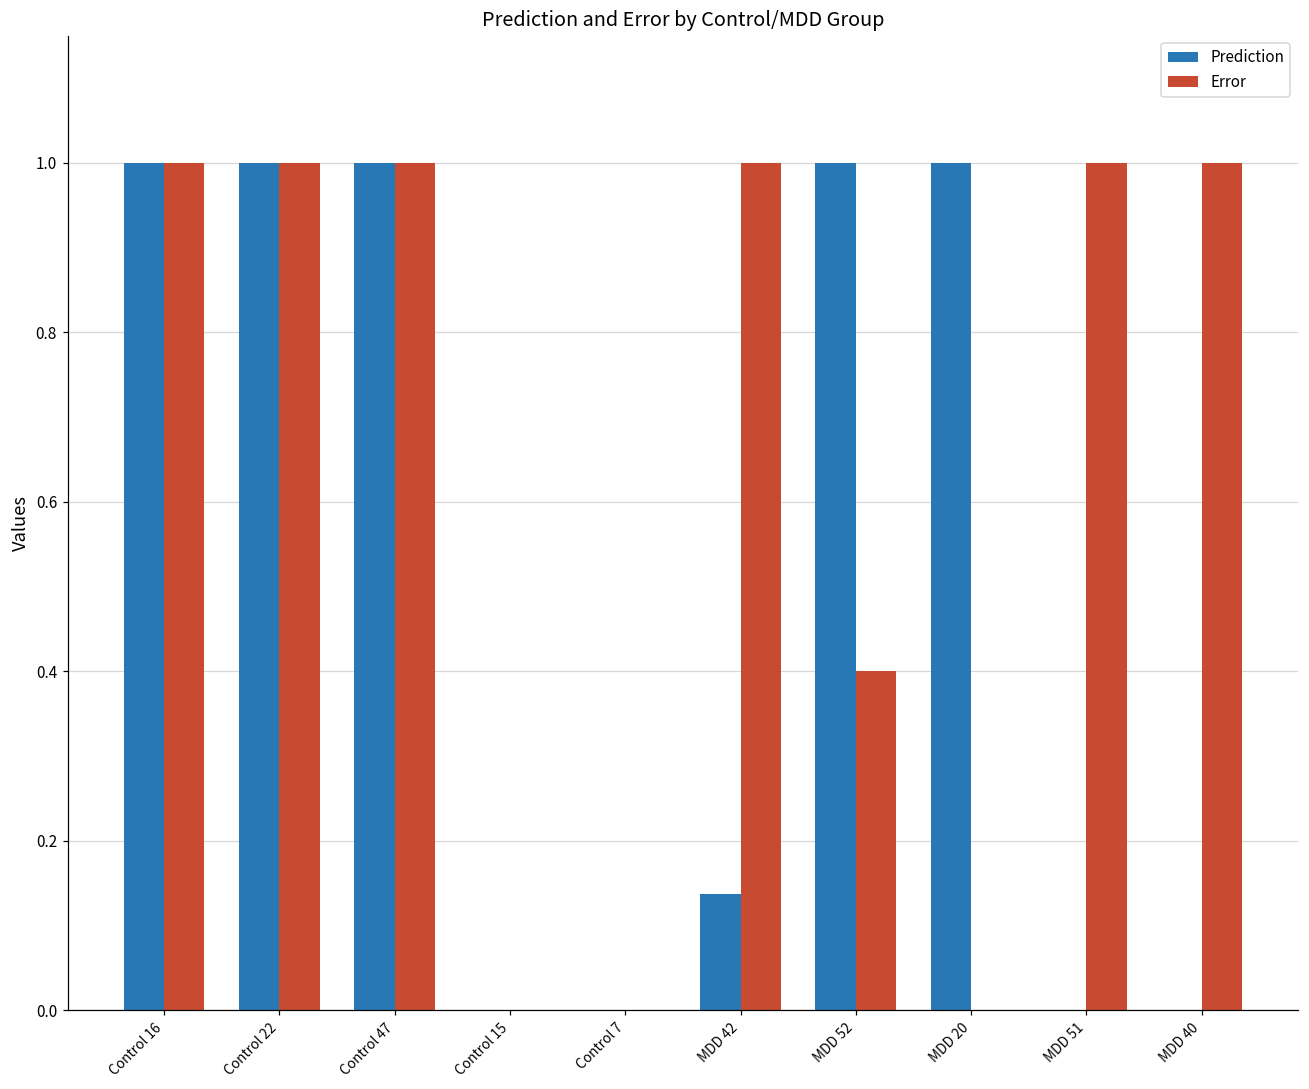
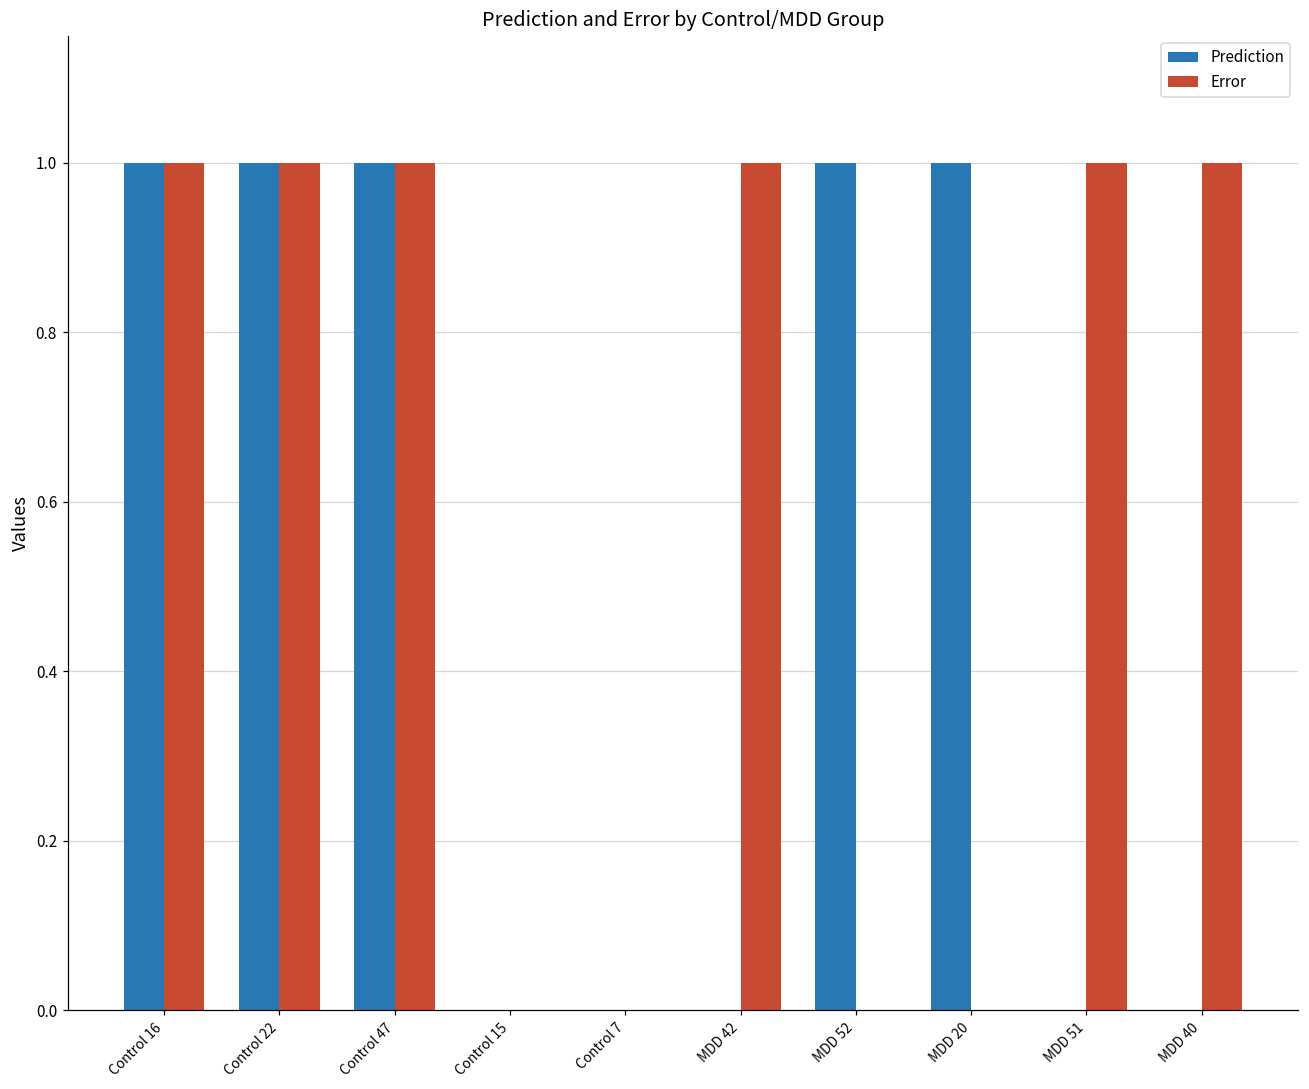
  {
    "Prediction": {
      "Control 16": 1.00,
      "Control 22": 1.00,
      "Control 47": 1.00,
-     "MDD 42": 0.14,
+     "MDD 42": 0.00,
      "MDD 52": 1.00,
      "MDD 20": 1.00
    },
    "Error": {
      "Control 16": 1.0,
      "Control 22": 1.0,
      "Control 47": 1.0,
      "MDD 42": 1.0,
-     "MDD 52": 0.4,
+     "MDD 52": 0.0,
      "MDD 51": 1.0,
      "MDD 40": 1.0
    }
  }
